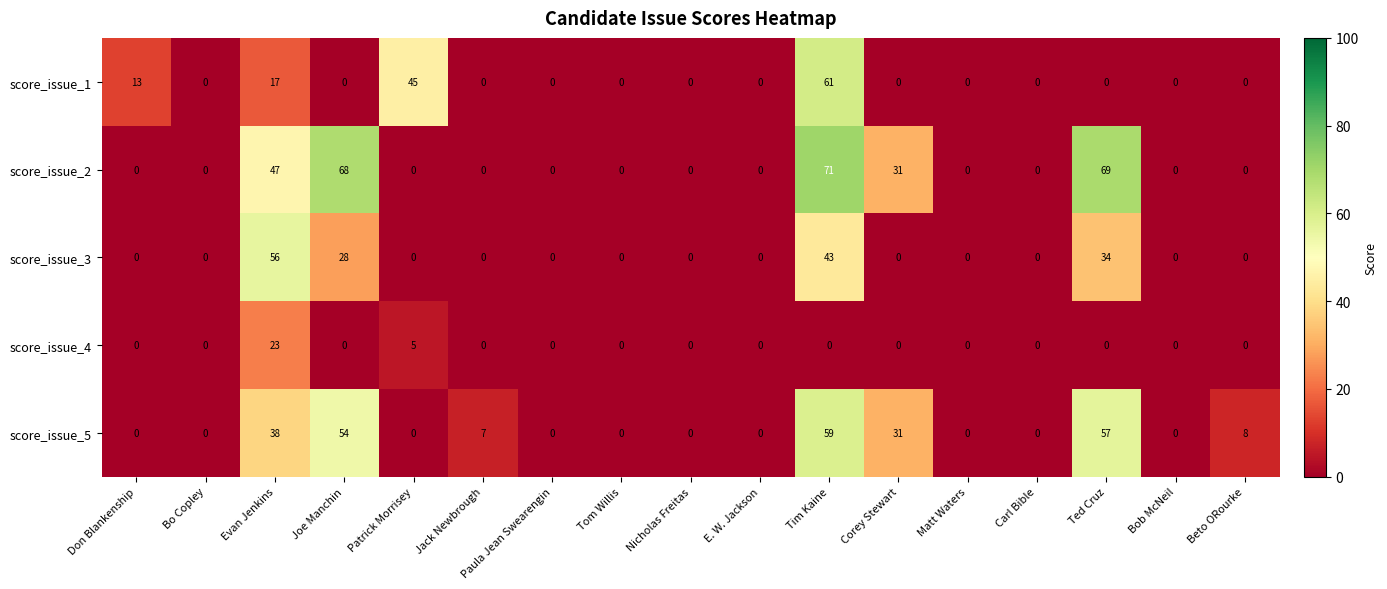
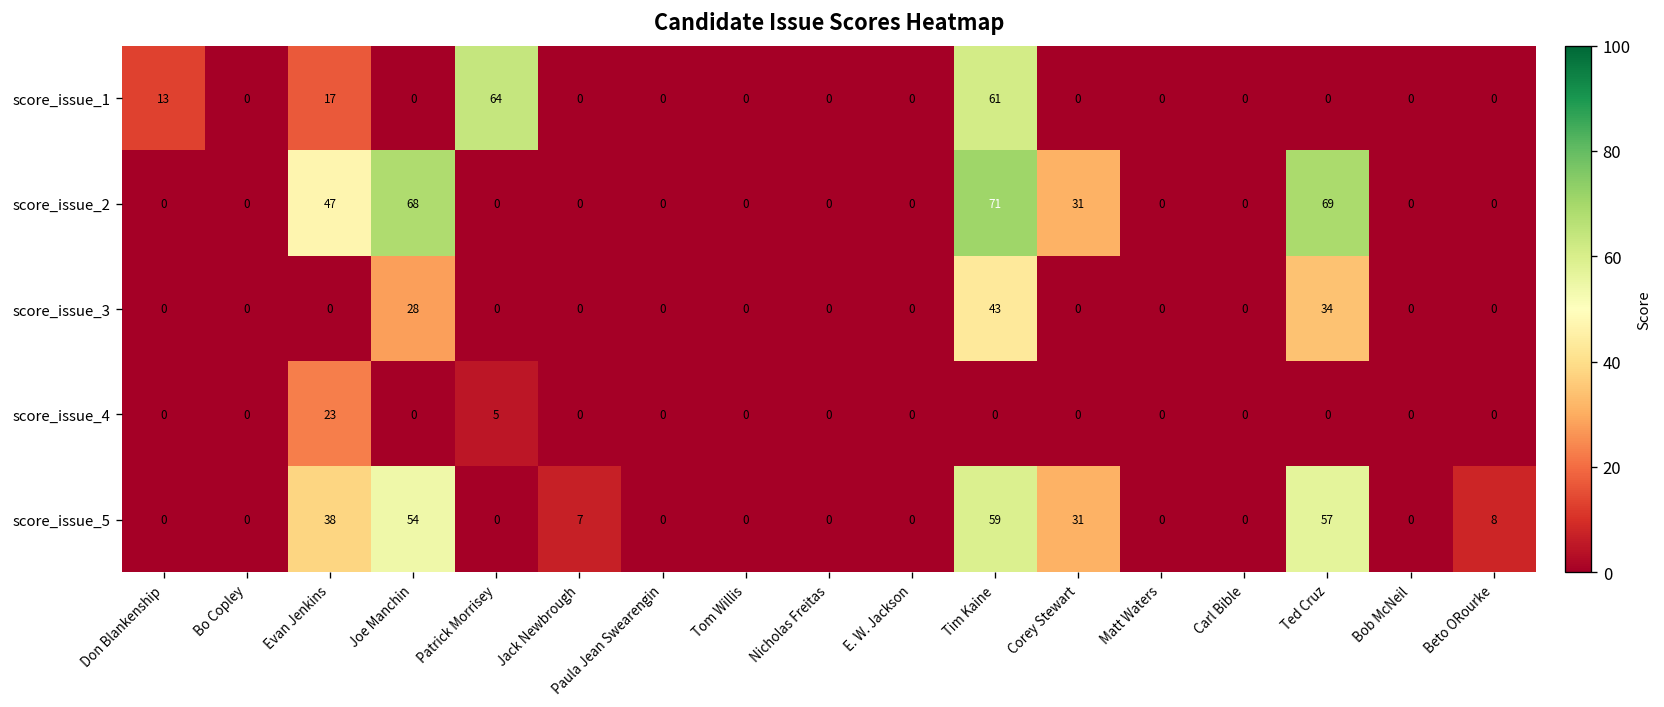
  {
    "score_issue_1": {
      "Don Blankenship": 13,
      "Bo Copley": 0,
      "Evan Jenkins": 17,
      "Joe Manchin": 0,
-     "Patrick Morrisey": 45,
+     "Patrick Morrisey": 64,
      "Jack Newbrough": 0,
      "Paula Jean Swearengin": 0,
      "Tom Willis": 0,
      "Nicholas Freitas": 0,
      "E. W. Jackson": 0,
      "Tim Kaine": 61,
      "Corey Stewart": 0,
      "Matt Waters": 0,
      "Carl Bible": 0,
      "Ted Cruz": 0,
      "Bob McNeil": 0,
      "Beto ORourke": 0
    },
    "score_issue_2": {
      "Don Blankenship": 0,
      "Bo Copley": 0,
      "Evan Jenkins": 47,
      "Joe Manchin": 68,
      "Patrick Morrisey": 0,
      "Jack Newbrough": 0,
      "Paula Jean Swearengin": 0,
      "Tom Willis": 0,
      "Nicholas Freitas": 0,
      "E. W. Jackson": 0,
      "Tim Kaine": 71,
      "Corey Stewart": 31,
      "Matt Waters": 0,
      "Carl Bible": 0,
      "Ted Cruz": 69,
      "Bob McNeil": 0,
      "Beto ORourke": 0
    },
    "score_issue_3": {
      "Don Blankenship": 0,
      "Bo Copley": 0,
-     "Evan Jenkins": 56,
+     "Evan Jenkins": 0,
      "Joe Manchin": 28,
      "Patrick Morrisey": 0,
      "Jack Newbrough": 0,
      "Paula Jean Swearengin": 0,
      "Tom Willis": 0,
      "Nicholas Freitas": 0,
      "E. W. Jackson": 0,
      "Tim Kaine": 43,
      "Corey Stewart": 0,
      "Matt Waters": 0,
      "Carl Bible": 0,
      "Ted Cruz": 34,
      "Bob McNeil": 0,
      "Beto ORourke": 0
    },
    "score_issue_4": {
      "Don Blankenship": 0,
      "Bo Copley": 0,
      "Evan Jenkins": 23,
      "Joe Manchin": 0,
      "Patrick Morrisey": 5,
      "Jack Newbrough": 0,
      "Paula Jean Swearengin": 0,
      "Tom Willis": 0,
      "Nicholas Freitas": 0,
      "E. W. Jackson": 0,
      "Tim Kaine": 0,
      "Corey Stewart": 0,
      "Matt Waters": 0,
      "Carl Bible": 0,
      "Ted Cruz": 0,
      "Bob McNeil": 0,
      "Beto ORourke": 0
    },
    "score_issue_5": {
      "Don Blankenship": 0,
      "Bo Copley": 0,
      "Evan Jenkins": 38,
      "Joe Manchin": 54,
      "Patrick Morrisey": 0,
      "Jack Newbrough": 7,
      "Paula Jean Swearengin": 0,
      "Tom Willis": 0,
      "Nicholas Freitas": 0,
      "E. W. Jackson": 0,
      "Tim Kaine": 59,
      "Corey Stewart": 31,
      "Matt Waters": 0,
      "Carl Bible": 0,
      "Ted Cruz": 57,
      "Bob McNeil": 0,
      "Beto ORourke": 8
    }
  }
